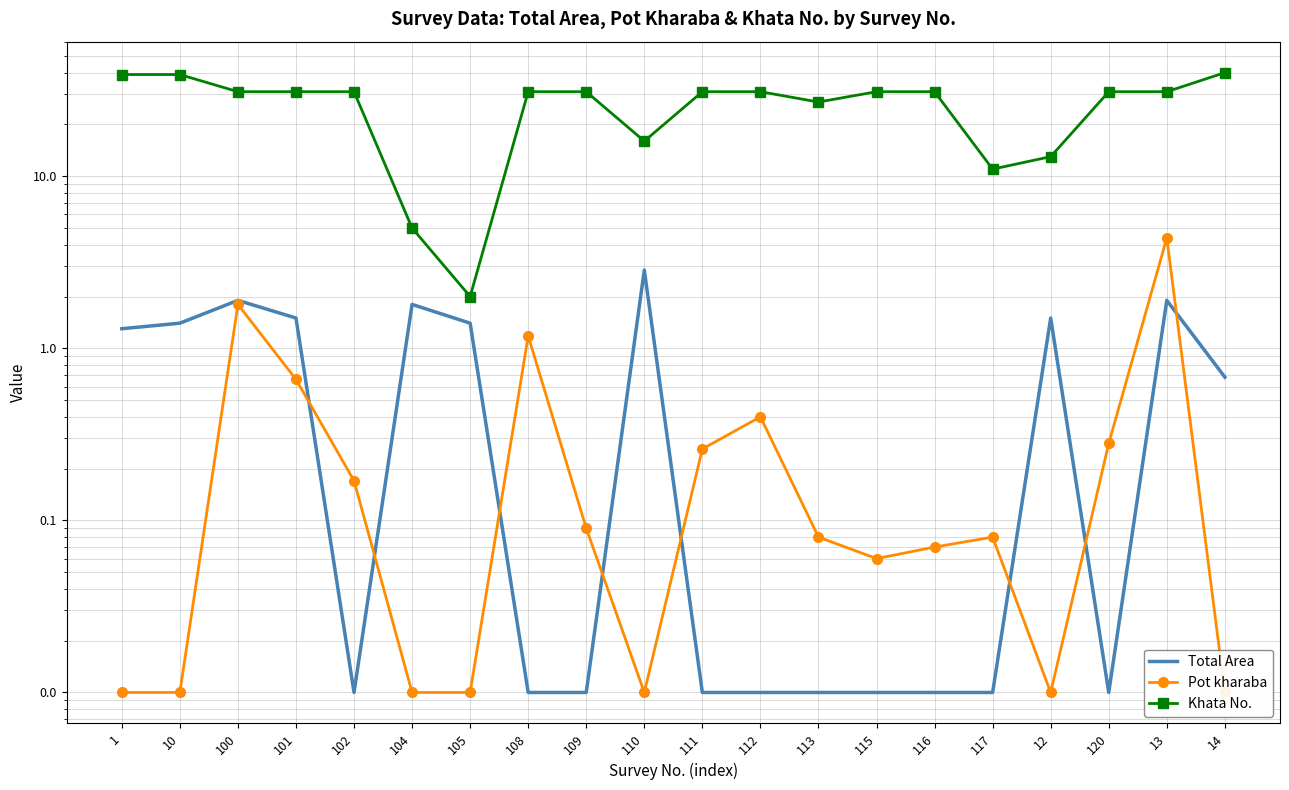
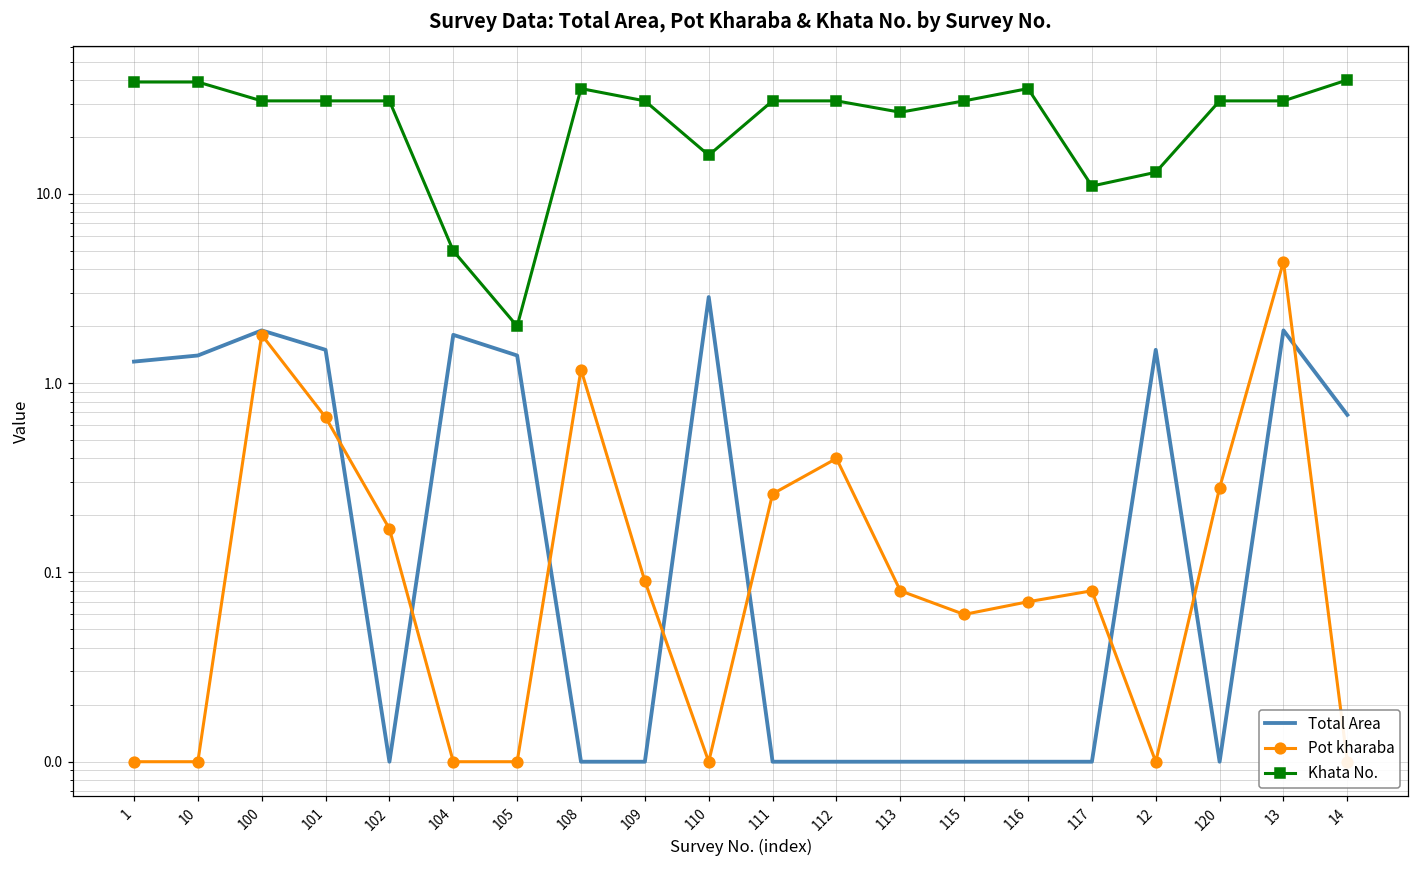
  {
    "Total Area": {
      "1": 1.3,
      "10": 1.4,
      "100": 1.9,
      "101": 1.5,
      "102": 0.010,
      "104": 1.8,
      "105": 1.4,
      "108": 0.010,
      "109": 0.010,
      "110": 2.9,
      "111": 0.010,
      "112": 0.010,
      "113": 0.010,
      "115": 0.010,
      "116": 0.010,
      "117": 0.010,
      "12": 1.5,
      "120": 0.010,
      "13": 1.9,
      "14": 0.68
    },
    "Pot kharaba": {
      "1": 0.010,
      "10": 0.010,
      "100": 1.8,
      "101": 0.66,
      "102": 0.17,
      "104": 0.010,
      "105": 0.010,
      "108": 1.2,
      "109": 0.09,
      "110": 0.010,
      "111": 0.26,
      "112": 0.40,
      "113": 0.08,
      "115": 0.060,
      "116": 0.070,
      "117": 0.08,
      "12": 0.010,
      "120": 0.28,
      "13": 4.4
    },
    "Khata No.": {
      "1": 39,
      "10": 39,
      "100": 31,
      "101": 31,
      "102": 31,
      "104": 5,
      "105": 2,
-     "108": 31,
+     "108": 36,
      "109": 31,
      "110": 16,
      "111": 31,
      "112": 31,
      "113": 27,
      "115": 31,
-     "116": 31,
+     "116": 36,
      "117": 11,
      "12": 13,
      "120": 31,
      "13": 31,
      "14": 40
    }
  }
